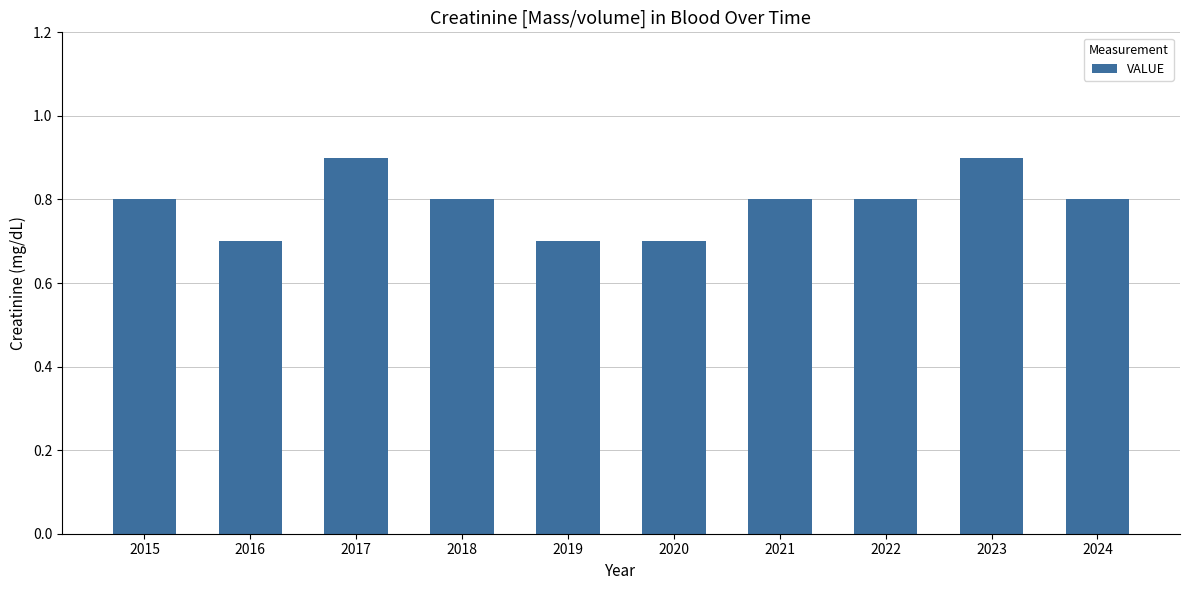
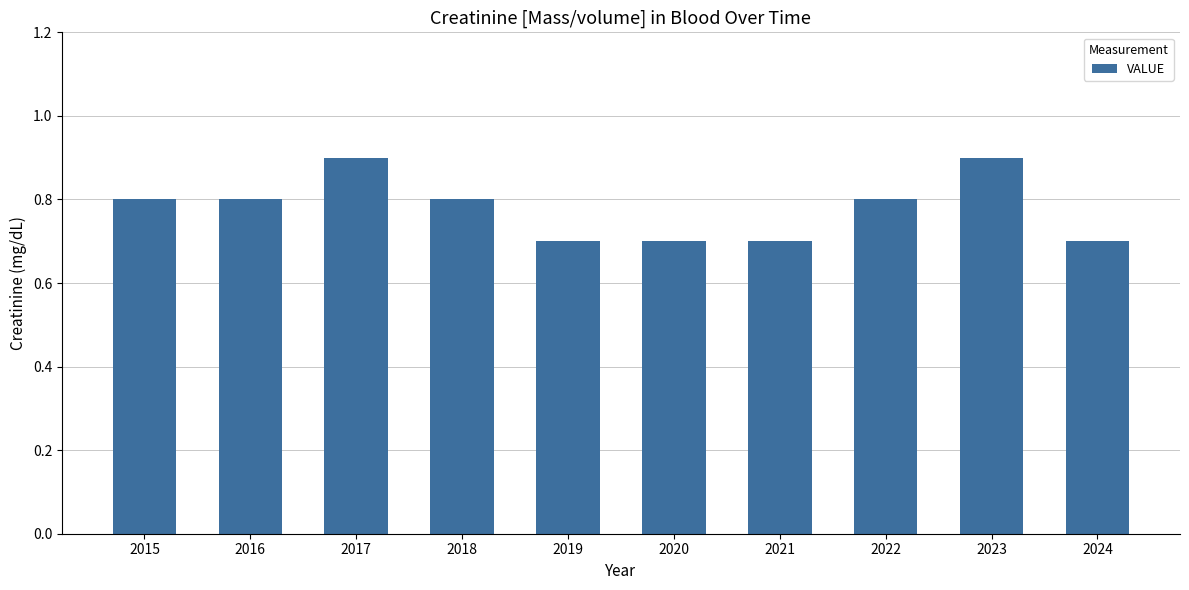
  {
    "2015": 0.8,
-   "2016": 0.7,
+   "2016": 0.8,
    "2017": 0.9,
    "2018": 0.8,
    "2019": 0.7,
    "2020": 0.7,
-   "2021": 0.8,
+   "2021": 0.7,
    "2022": 0.8,
    "2023": 0.9,
-   "2024": 0.8
+   "2024": 0.7
  }
